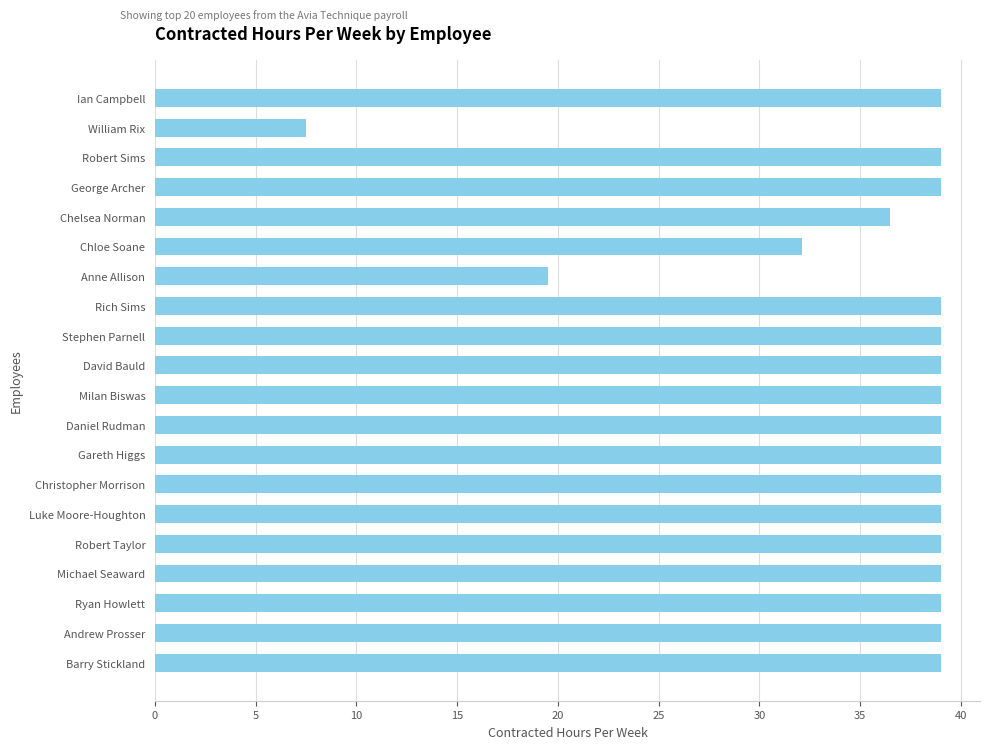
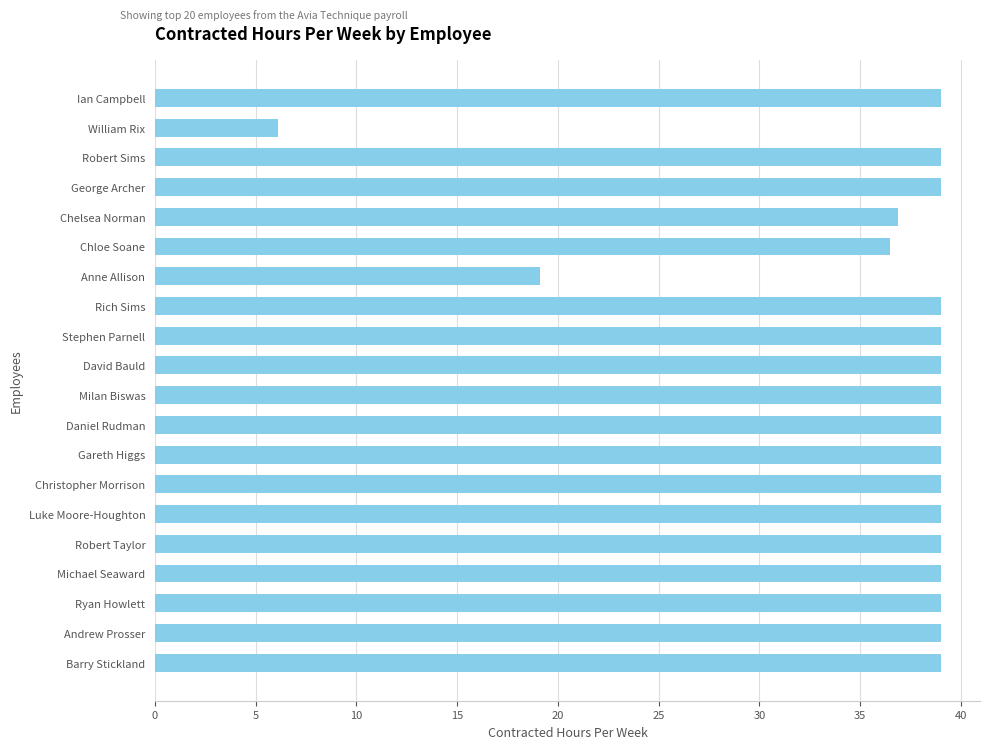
  {
    "Ian Campbell": 39.0,
-   "William Rix": 7.5,
+   "William Rix": 6.1,
    "Robert Sims": 39.0,
    "George Archer": 39.0,
-   "Chelsea Norman": 36.5,
-   "Chloe Soane": 32.1,
-   "Anne Allison": 19.5,
+   "Chelsea Norman": 36.9,
+   "Chloe Soane": 36.5,
+   "Anne Allison": 19.1,
    "Rich Sims": 39.0,
    "Stephen Parnell": 39.0,
    "David Bauld": 39.0,
    "Milan Biswas": 39.0,
    "Daniel Rudman": 39.0,
    "Gareth Higgs": 39.0,
    "Christopher Morrison": 39.0,
    "Luke Moore-Houghton": 39.0,
    "Robert Taylor": 39.0,
    "Michael Seaward": 39.0,
    "Ryan Howlett": 39.0,
    "Andrew Prosser": 39.0,
    "Barry Stickland": 39.0
  }
